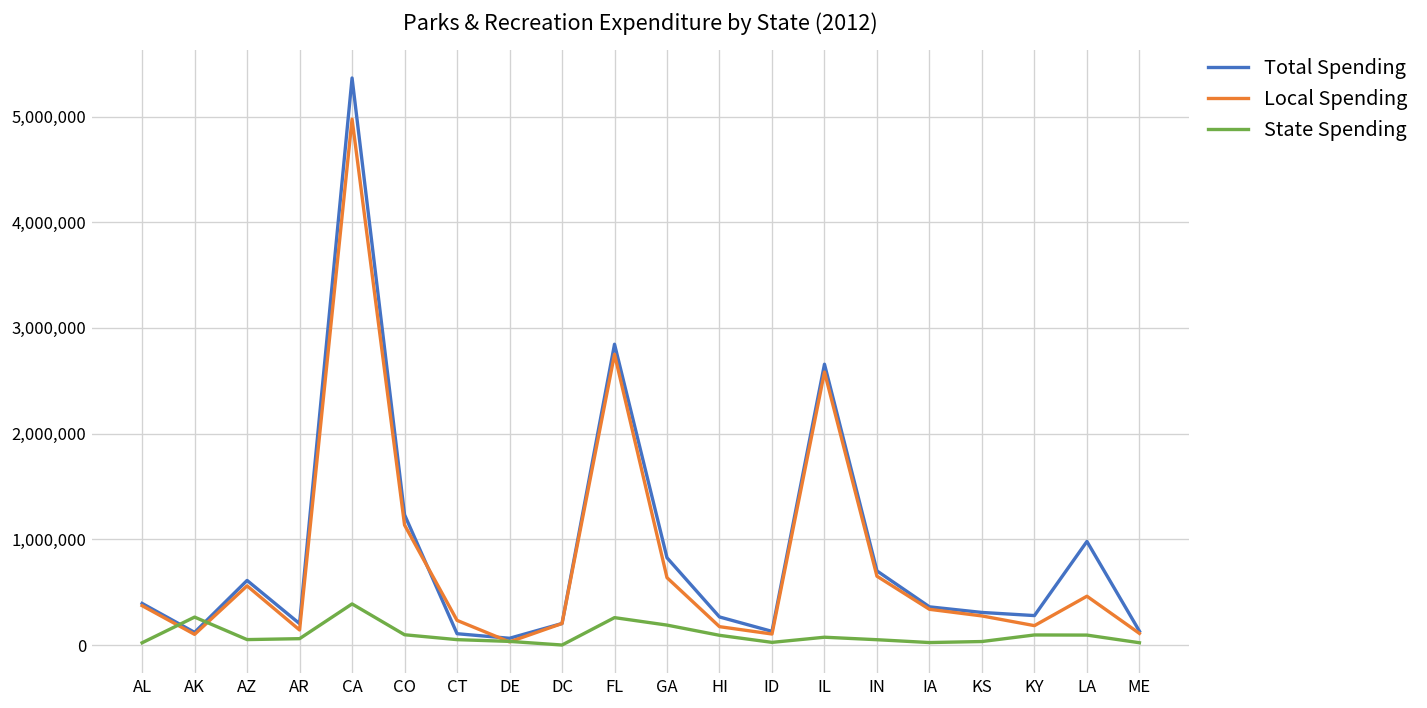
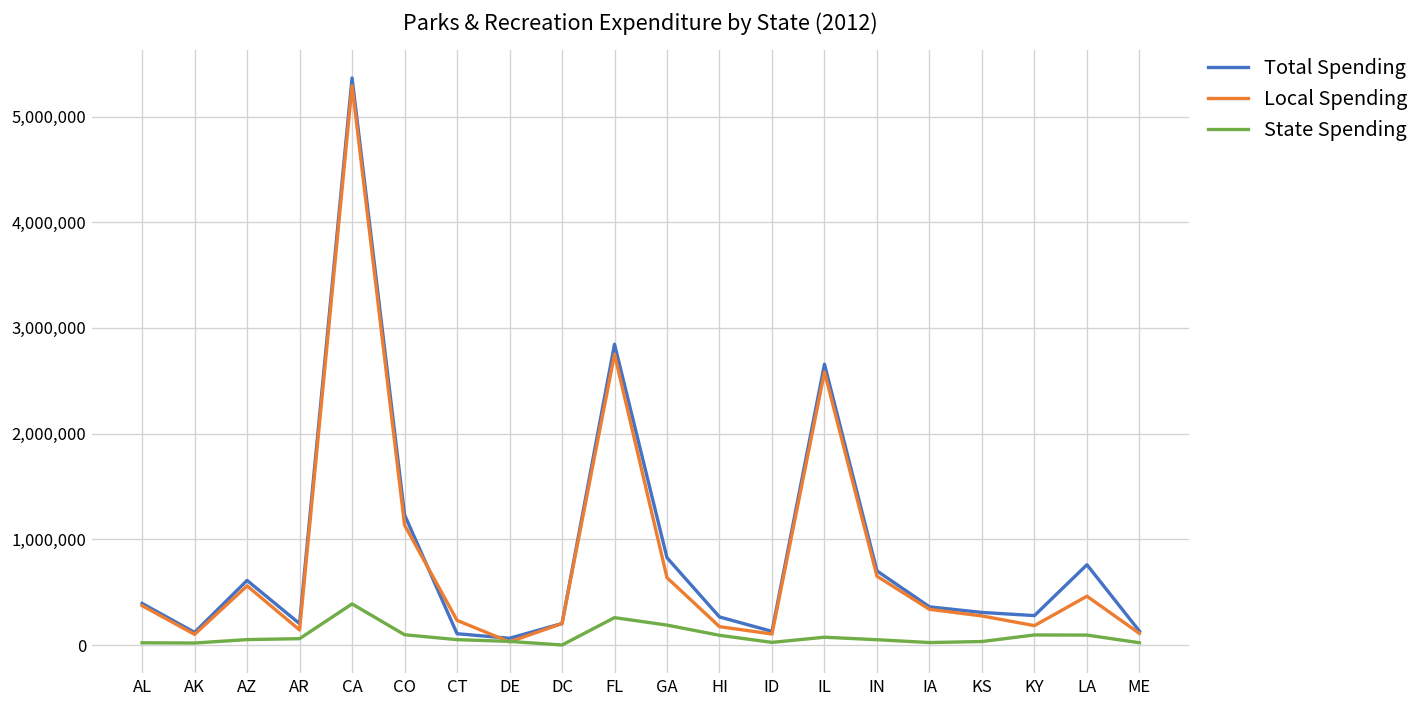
  {
    "Total Spending": {
      "AZ": "600,000",
      "AR": "200,000",
      "CA": "5,400,000",
      "CO": "1,200,000",
      "CT": "100,000",
      "DE": "100,000",
      "FL": "2,800,000",
      "GA": "800,000",
      "HI": "300,000",
      "IL": "2,700,000",
      "IN": "700,000",
      "KS": "300,000",
      "KY": "300,000",
-     "LA": "1,000,000"
+     "LA": "800,000"
    },
    "Local Spending": {
      "AZ": "600,000",
      "AR": "100,000",
-     "CA": "5,000,000",
+     "CA": "5,300,000",
      "CO": "1,100,000",
      "CT": "200,000",
      "FL": "2,800,000",
      "GA": "600,000",
      "HI": "200,000",
      "IL": "2,600,000",
      "IN": "700,000",
      "KS": "300,000",
      "KY": "200,000",
      "LA": "500,000"
    },
    "State Spending": {
      "AL": "0",
-     "AK": "300,000",
+     "AK": "0",
      "AZ": "100,000",
      "AR": "100,000",
      "CA": "400,000",
      "CO": "100,000",
      "CT": "100,000",
      "DC": "0",
      "FL": "300,000",
      "GA": "200,000",
      "HI": "100,000",
      "ID": "0",
      "IL": "100,000",
      "IN": "100,000",
      "IA": "0",
      "KS": "0",
      "KY": "100,000",
      "LA": "100,000",
      "ME": "0"
    }
  }
